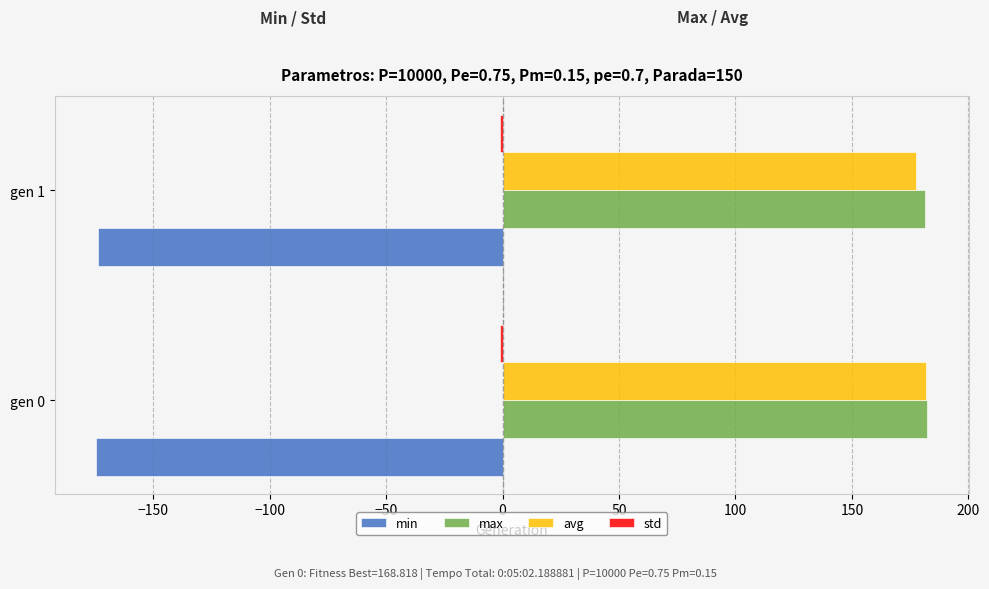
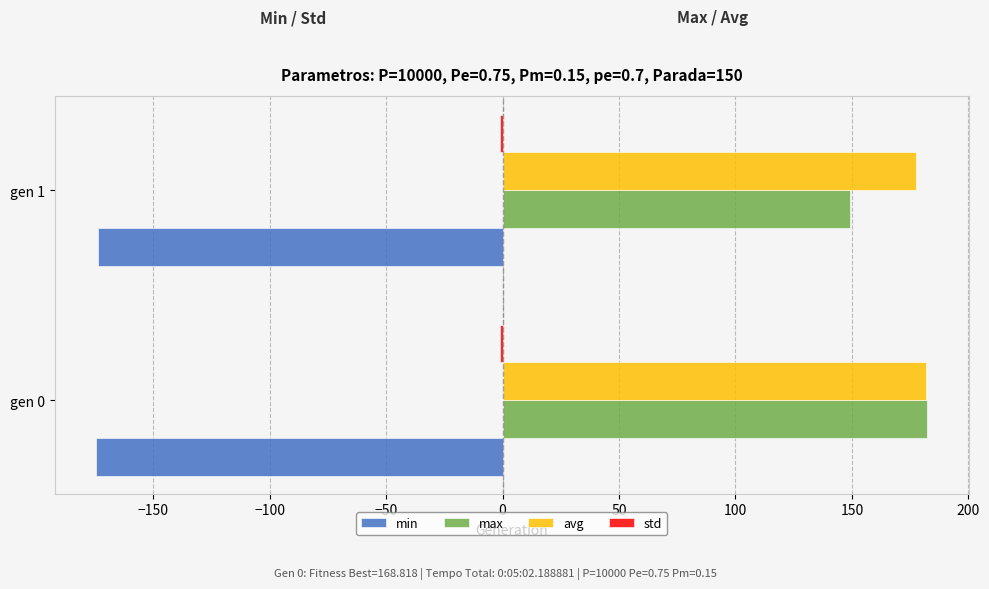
  {
    "min": {
      "gen 1": -174,
      "gen 0": -174
    },
    "max": {
-     "gen 1": 181,
+     "gen 1": 149,
      "gen 0": 182
    },
    "avg": {
      "gen 1": 178,
      "gen 0": 182
    }
  }
